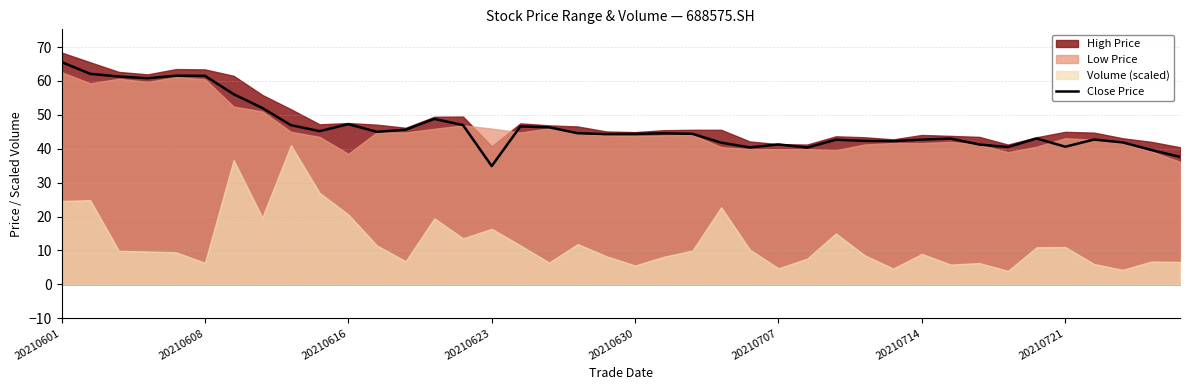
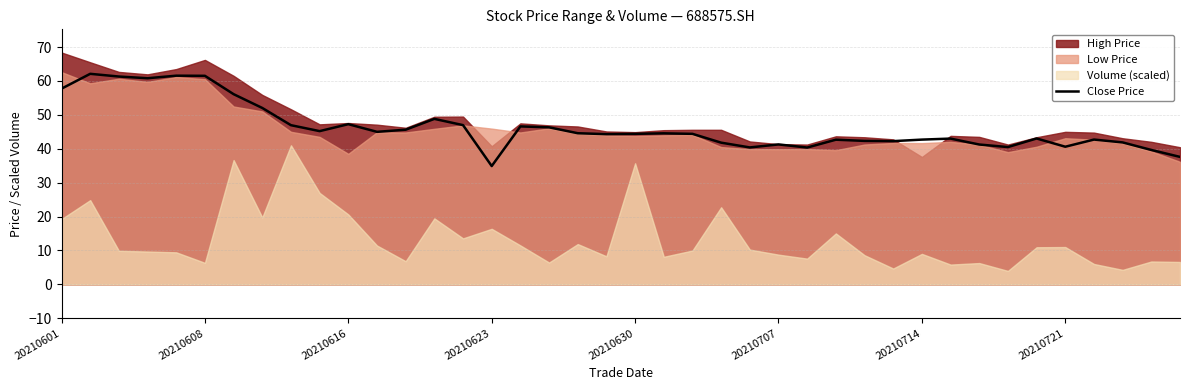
  {
    "Close Price": {
-     "20210601": 66,
+     "20210601": 58,
      "20210608": 62,
      "20210623": 35,
      "20210714": 43,
      "20210721": 41
    },
    "High Price": {
      "20210601": 68,
-     "20210608": 63,
+     "20210608": 66,
      "20210623": 41,
-     "20210714": 44,
+     "20210714": 38,
      "20210721": 45
    },
    "Low Price": {
      "20210601": 63,
      "20210608": 61,
      "20210616": 39,
      "20210623": 46,
      "20210707": 40,
      "20210714": 42,
      "20210721": 43
    },
    "Volume (scaled)": {
-     "20210601": 25,
+     "20210601": 19,
      "20210608": 6,
      "20210616": 21,
      "20210623": 16,
-     "20210630": 6,
-     "20210707": 5,
+     "20210630": 36,
+     "20210707": 9,
      "20210714": 9,
      "20210721": 11
    }
  }
